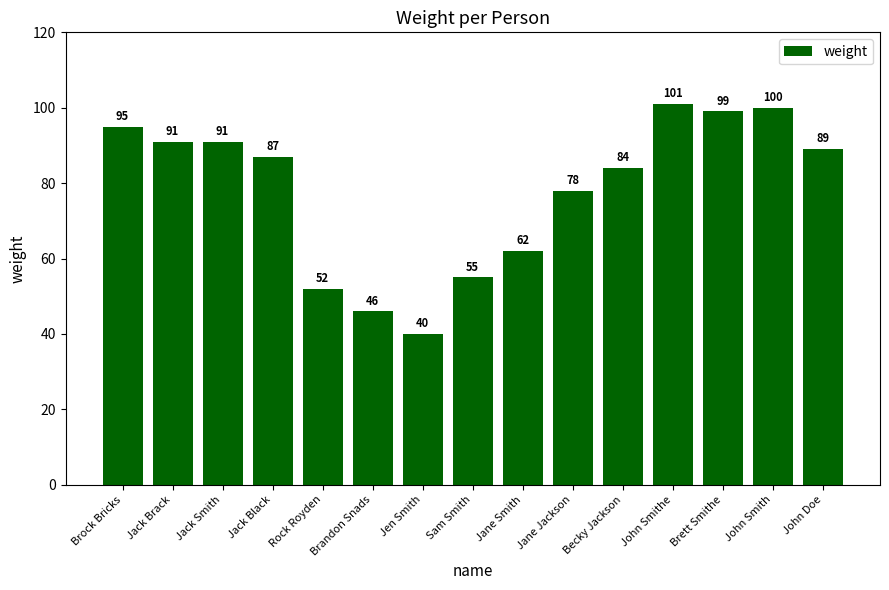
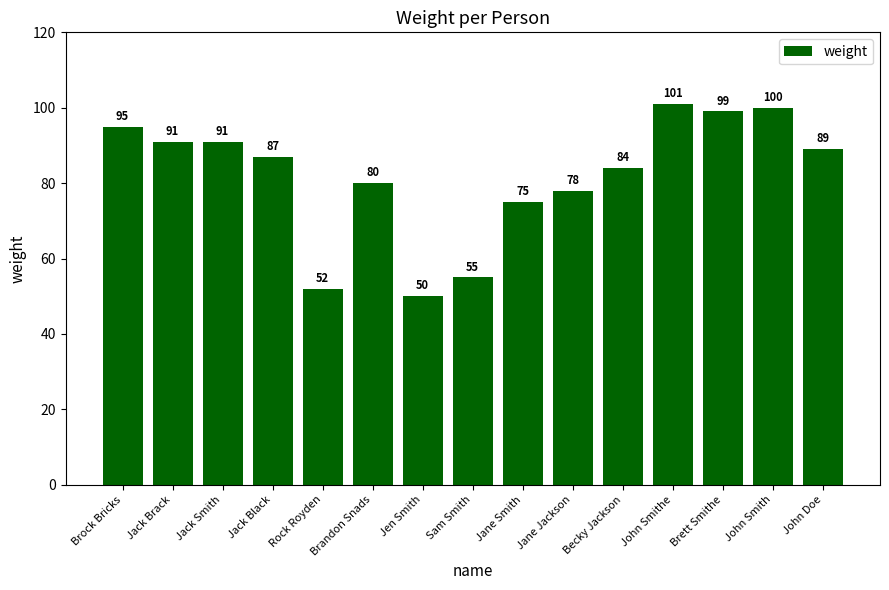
  {
    "Brock Bricks": 95,
    "Jack Brack": 91,
    "Jack Smith": 91,
    "Jack Black": 87,
    "Rock Royden": 52,
-   "Brandon Snads": 46,
-   "Jen Smith": 40,
+   "Brandon Snads": 80,
+   "Jen Smith": 50,
    "Sam Smith": 55,
-   "Jane Smith": 62,
+   "Jane Smith": 75,
    "Jane Jackson": 78,
    "Becky Jackson": 84,
    "John Smithe": 101,
    "Brett Smithe": 99,
    "John Smith": 100,
    "John Doe": 89
  }
